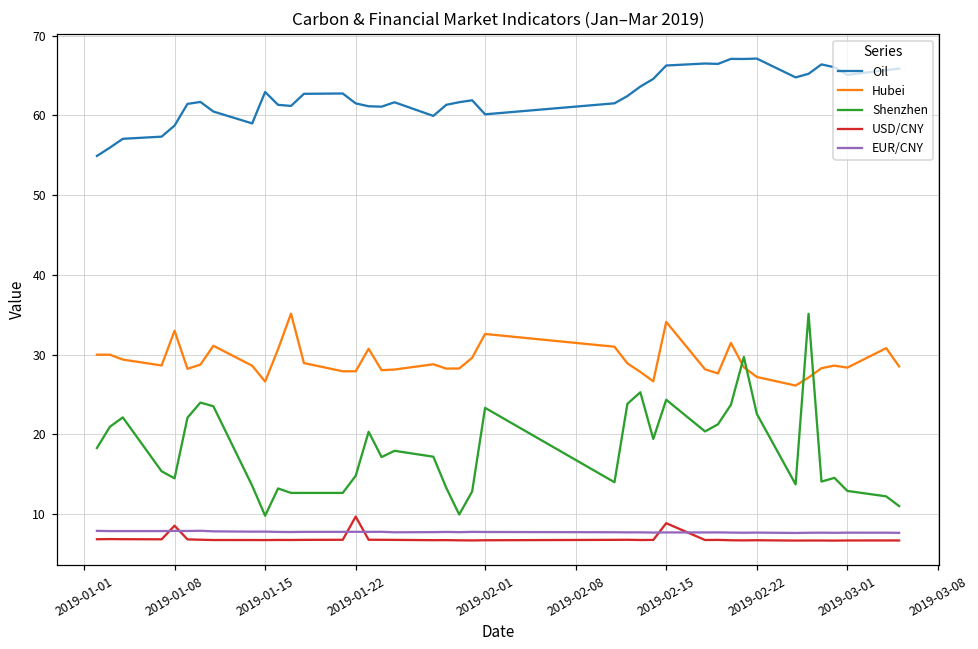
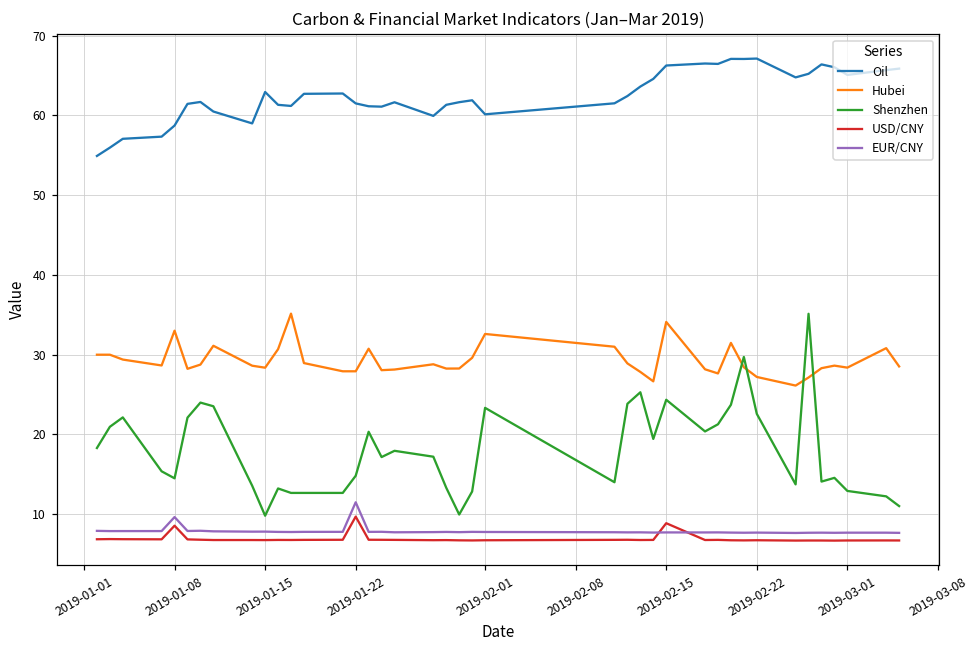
  {
    "Oil": {
      "2019-01-08": 59,
      "2019-01-15": 63,
      "2019-01-22": 62,
      "2019-02-01": 60,
      "2019-02-15": 66,
      "2019-02-22": 67
    },
    "Hubei": {
      "2019-01-08": 33,
-     "2019-01-15": 27,
+     "2019-01-15": 28,
      "2019-01-22": 28,
      "2019-02-01": 33,
      "2019-02-15": 34,
      "2019-02-22": 27,
      "2019-03-01": 28
    },
    "Shenzhen": {
      "2019-01-08": 14,
      "2019-01-15": 10,
      "2019-01-22": 15,
      "2019-02-01": 23,
      "2019-02-15": 24,
      "2019-02-22": 23,
      "2019-03-01": 13
    },
    "USD/CNY": {
      "2019-01-08": 9,
      "2019-01-15": 7,
      "2019-01-22": 10,
      "2019-02-01": 7,
      "2019-02-15": 9,
      "2019-02-22": 7,
      "2019-03-01": 7
    },
    "EUR/CNY": {
-     "2019-01-08": 8,
+     "2019-01-08": 10,
      "2019-01-15": 8,
-     "2019-01-22": 8,
+     "2019-01-22": 11,
      "2019-02-01": 8,
      "2019-02-15": 8,
      "2019-02-22": 8,
      "2019-03-01": 8
    }
  }
